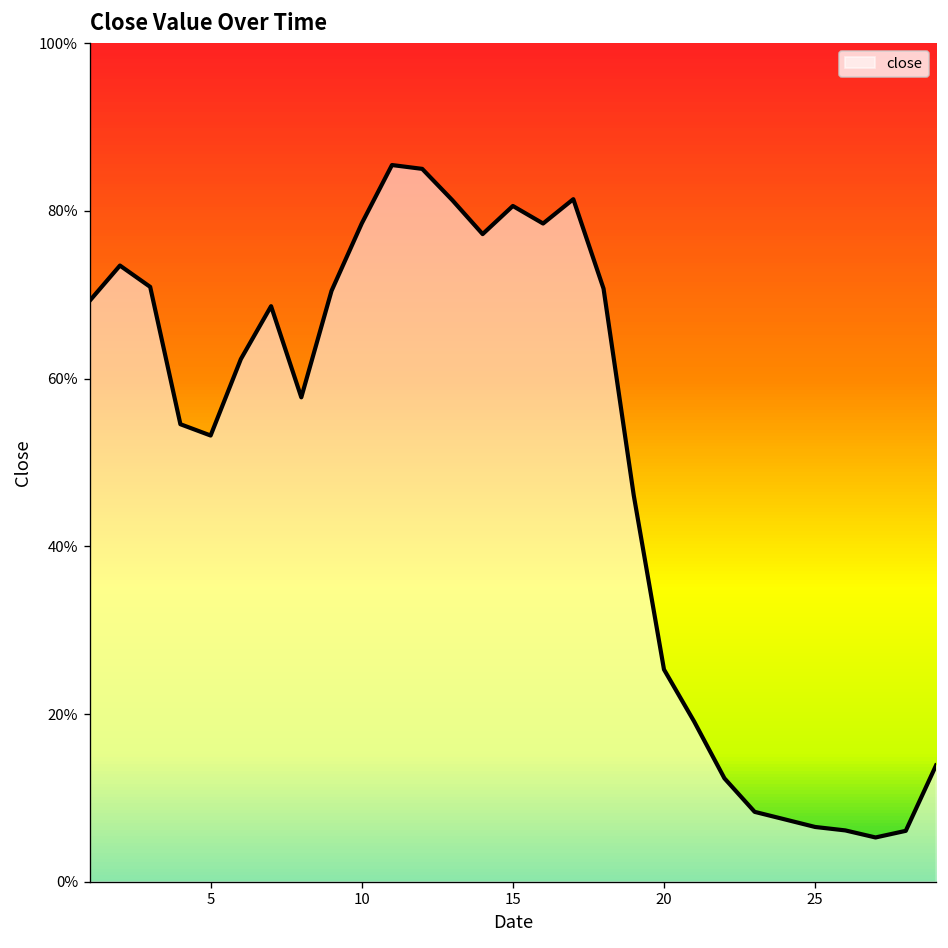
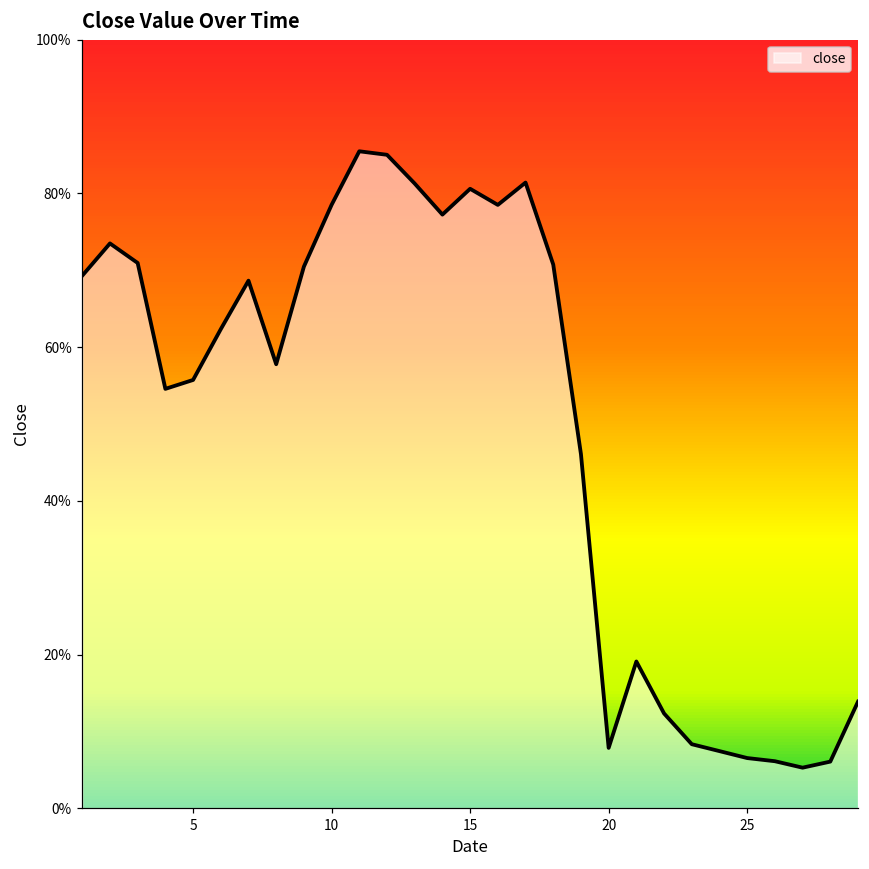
  {
-   "5": "53%",
+   "5": "56%",
    "10": "79%",
    "15": "81%",
-   "20": "25%",
+   "20": "8%",
    "25": "7%"
  }
